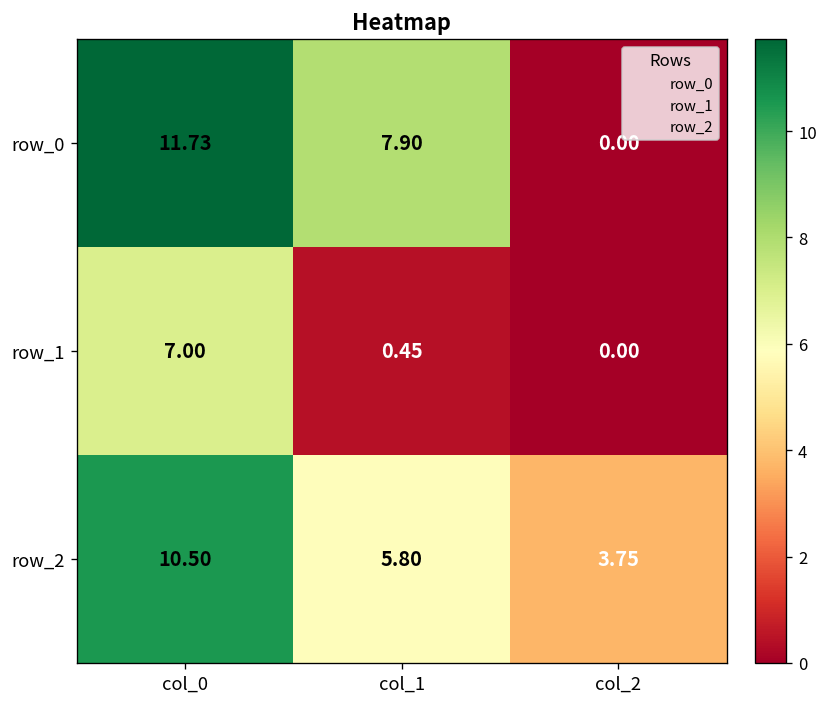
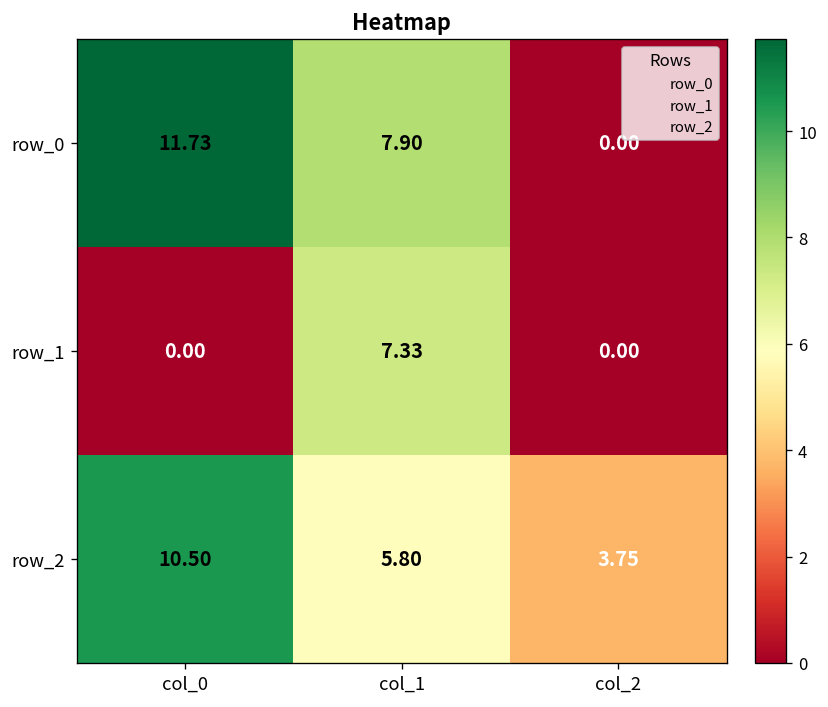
  {
    "row_0": {
      "col_0": 11.73,
      "col_1": 7.90
    },
    "row_1": {
-     "col_0": 7.00,
-     "col_1": 0.45,
+     "col_0": 0.00,
+     "col_1": 7.33,
      "col_2": 0.00
    },
    "row_2": {
      "col_0": 10.50,
      "col_1": 5.80,
      "col_2": 3.75
    }
  }
